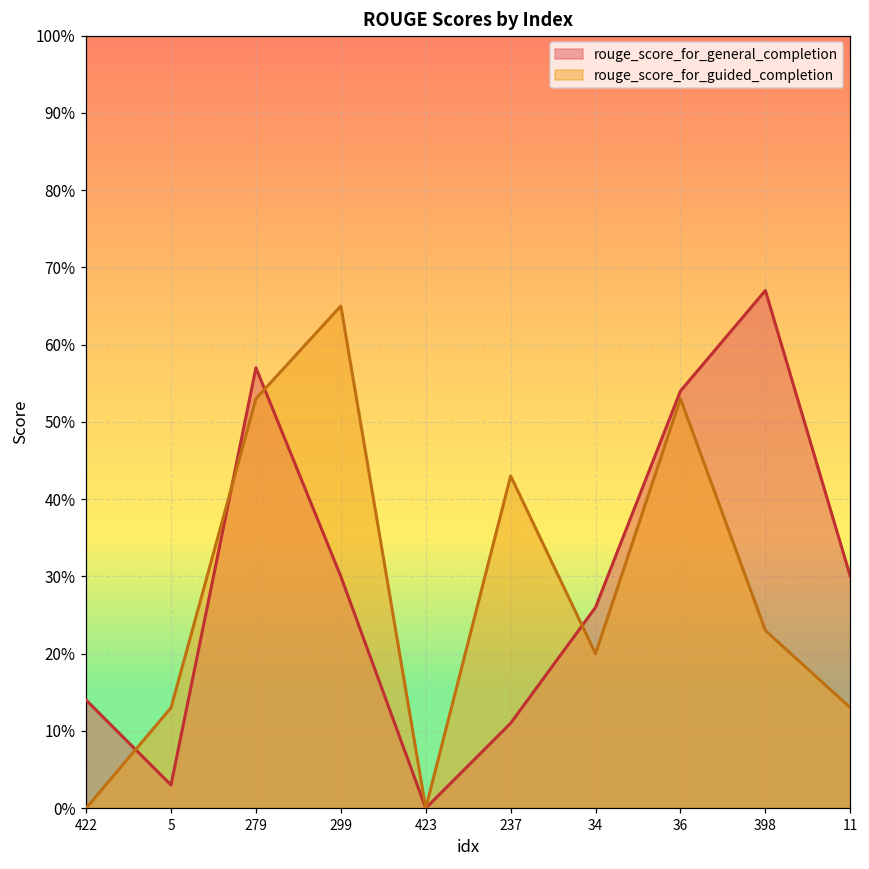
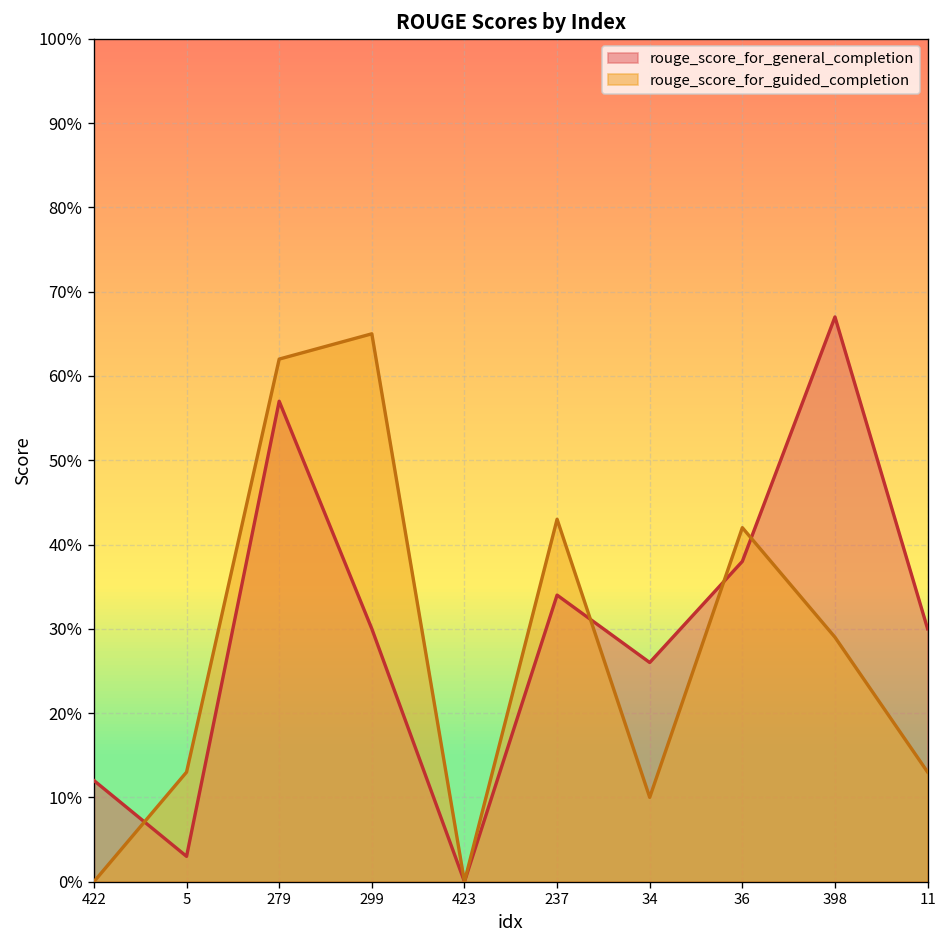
  {
    "rouge_score_for_general_completion": {
-     "422": "14%",
+     "422": "12%",
      "5": "3%",
      "279": "57%",
      "299": "30%",
-     "237": "11%",
+     "237": "34%",
      "34": "26%",
-     "36": "54%",
+     "36": "38%",
      "398": "67%",
      "11": "30%"
    },
    "rouge_score_for_guided_completion": {
      "422": "0%",
      "5": "13%",
-     "279": "53%",
+     "279": "62%",
      "299": "65%",
      "237": "43%",
-     "34": "20%",
-     "36": "53%",
-     "398": "23%",
+     "34": "10%",
+     "36": "42%",
+     "398": "29%",
      "11": "13%"
    }
  }
